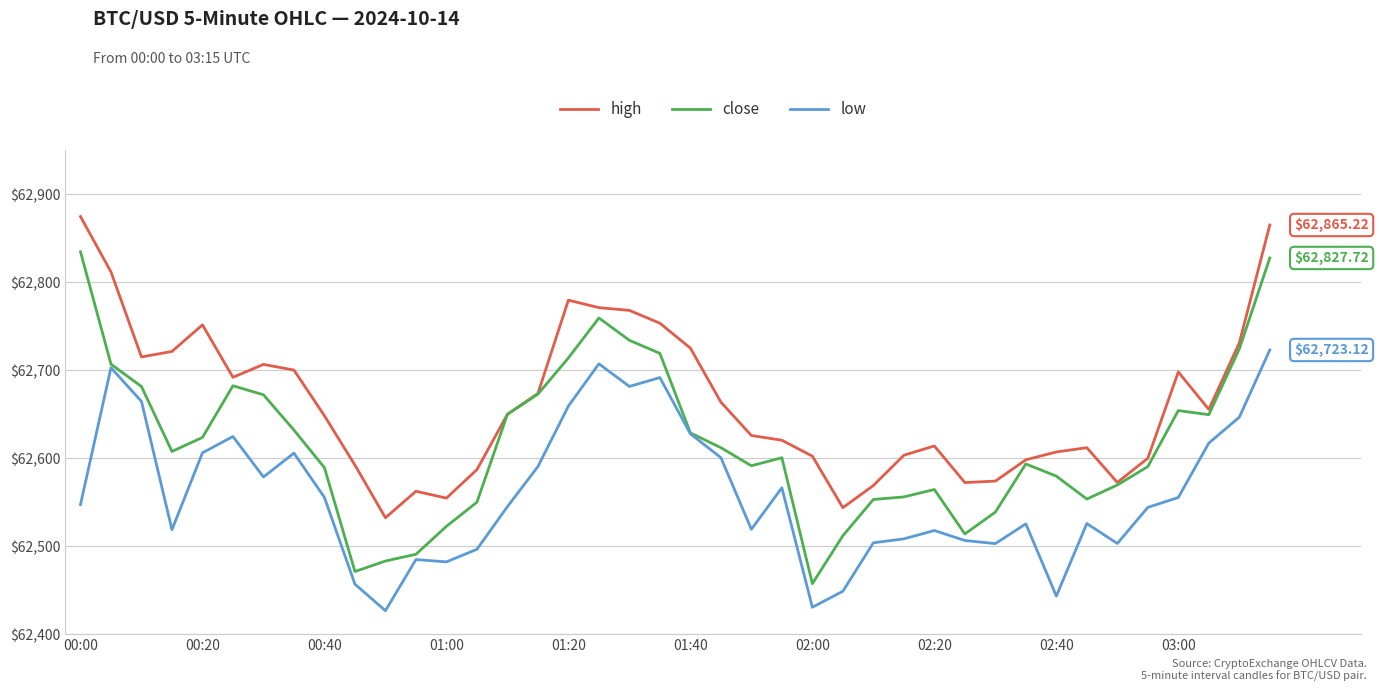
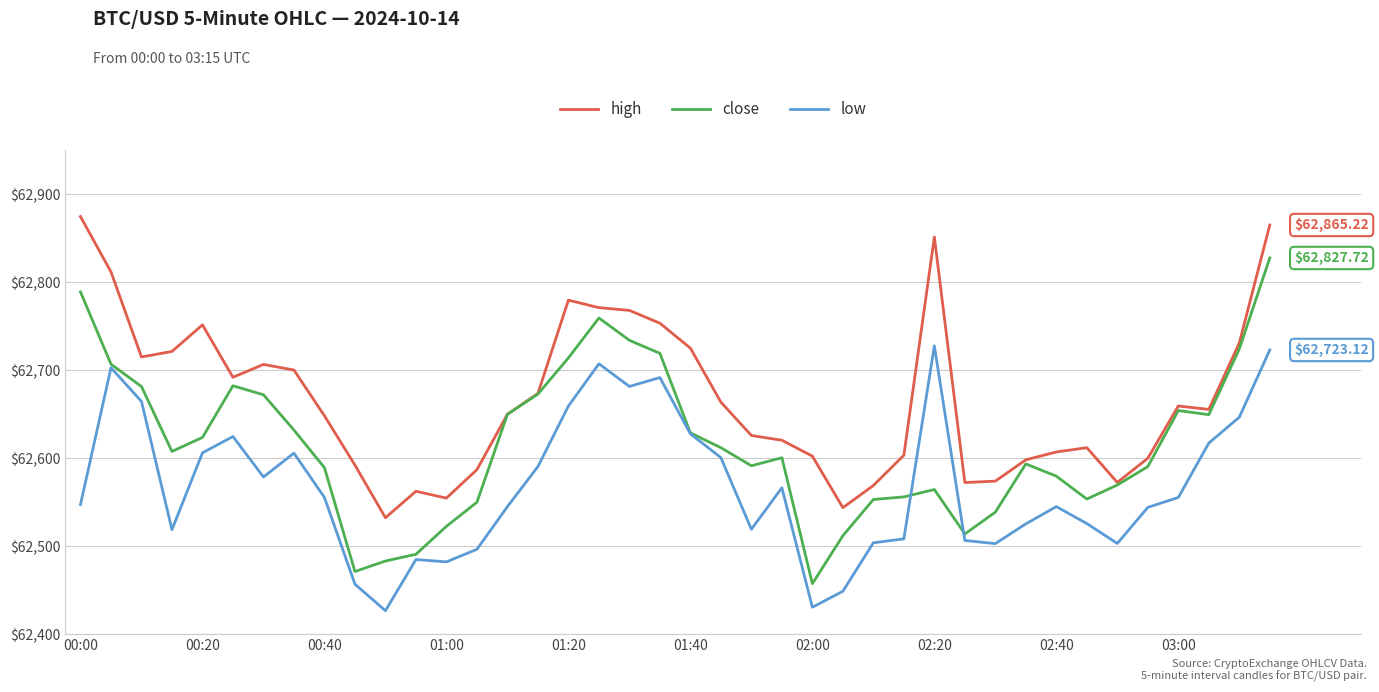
  {
    "high": {
      "00:00": "$62,870",
      "00:20": "$62,750",
      "00:40": "$62,650",
      "01:00": "$62,550",
      "01:20": "$62,780",
      "01:40": "$62,730",
      "02:00": "$62,600",
-     "02:20": "$62,610",
+     "02:20": "$62,850",
      "02:40": "$62,610",
-     "03:00": "$62,700"
+     "03:00": "$62,660"
    },
    "close": {
-     "00:00": "$62,830",
+     "00:00": "$62,790",
      "00:20": "$62,620",
      "00:40": "$62,590",
      "01:00": "$62,520",
      "01:20": "$62,710",
      "02:00": "$62,460",
      "02:20": "$62,560",
      "02:40": "$62,580",
      "03:00": "$62,650"
    },
    "low": {
      "00:00": "$62,550",
      "00:20": "$62,610",
      "00:40": "$62,560",
      "01:00": "$62,480",
      "01:20": "$62,660",
      "02:00": "$62,430",
-     "02:20": "$62,520",
-     "02:40": "$62,440",
+     "02:20": "$62,730",
+     "02:40": "$62,550",
      "03:00": "$62,560"
    }
  }
